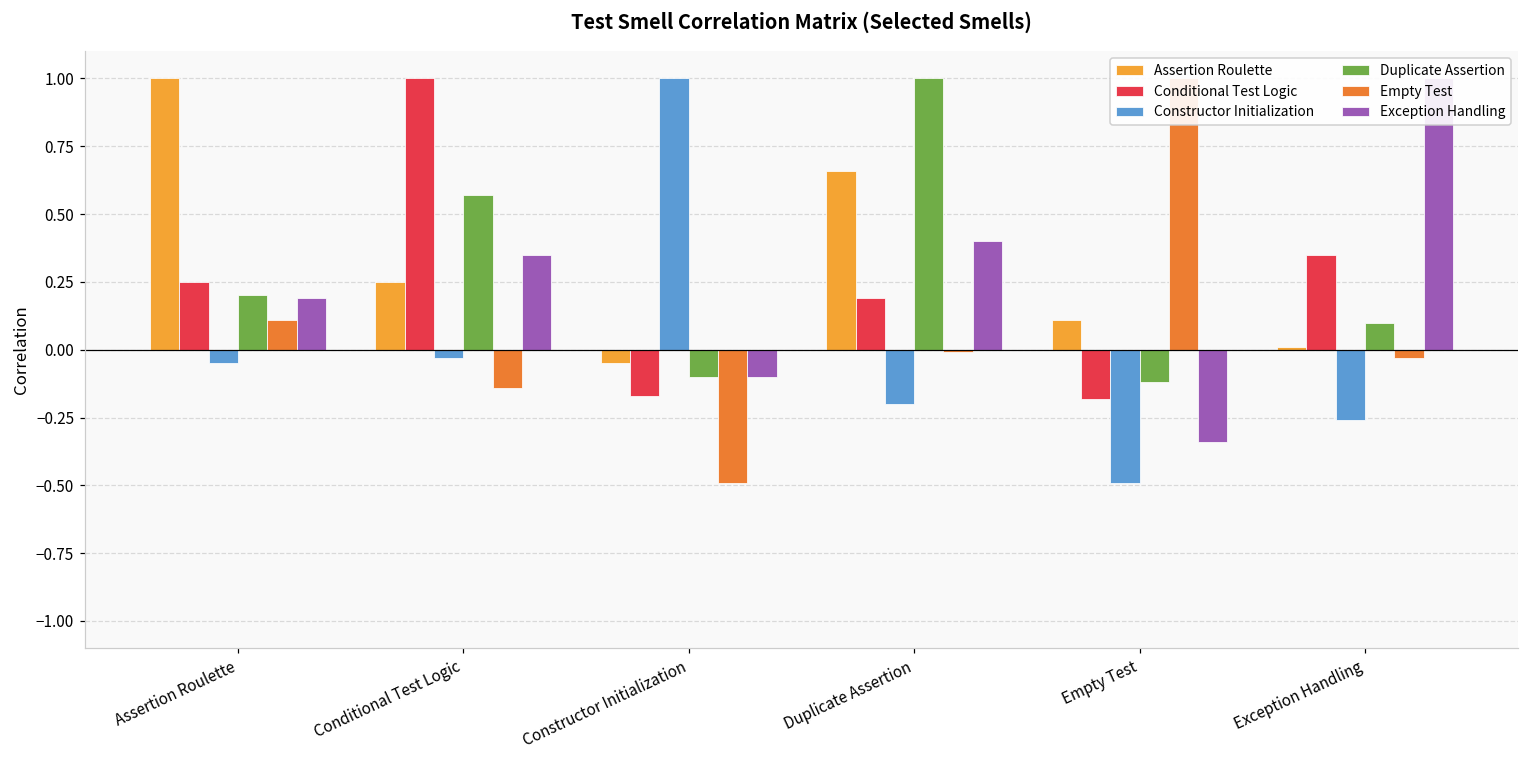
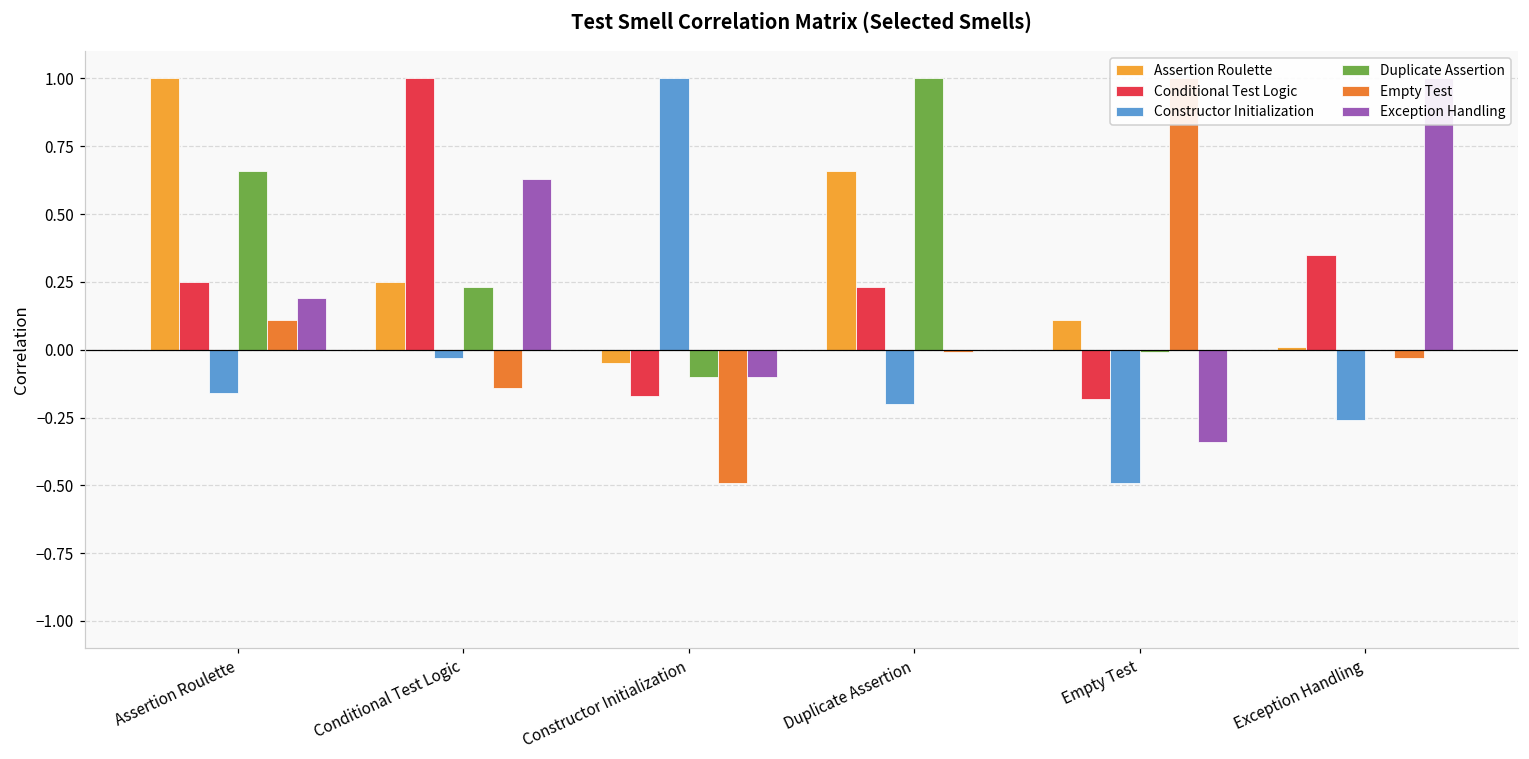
  {
    "Conditional Test Logic": {
      "Assertion Roulette": 0.25,
      "Conditional Test Logic": 1.00,
      "Constructor Initialization": -0.17,
-     "Duplicate Assertion": 0.19,
+     "Duplicate Assertion": 0.23,
      "Empty Test": -0.18,
      "Exception Handling": 0.35
    },
    "Constructor Initialization": {
-     "Assertion Roulette": -0.05,
+     "Assertion Roulette": -0.16,
      "Conditional Test Logic": -0.03,
      "Constructor Initialization": 1.00,
      "Duplicate Assertion": -0.20,
      "Empty Test": -0.49,
      "Exception Handling": -0.26
    },
    "Duplicate Assertion": {
-     "Assertion Roulette": 0.20,
-     "Conditional Test Logic": 0.57,
+     "Assertion Roulette": 0.66,
+     "Conditional Test Logic": 0.23,
      "Constructor Initialization": -0.10,
      "Duplicate Assertion": 1.00,
-     "Empty Test": -0.12,
-     "Exception Handling": 0.1
+     "Empty Test": -0.01,
+     "Exception Handling": 0.0
    },
    "Exception Handling": {
      "Assertion Roulette": 0.19,
-     "Conditional Test Logic": 0.35,
+     "Conditional Test Logic": 0.63,
      "Constructor Initialization": -0.10,
-     "Duplicate Assertion": 0.4,
+     "Duplicate Assertion": 0.0,
      "Empty Test": -0.34
    }
  }
